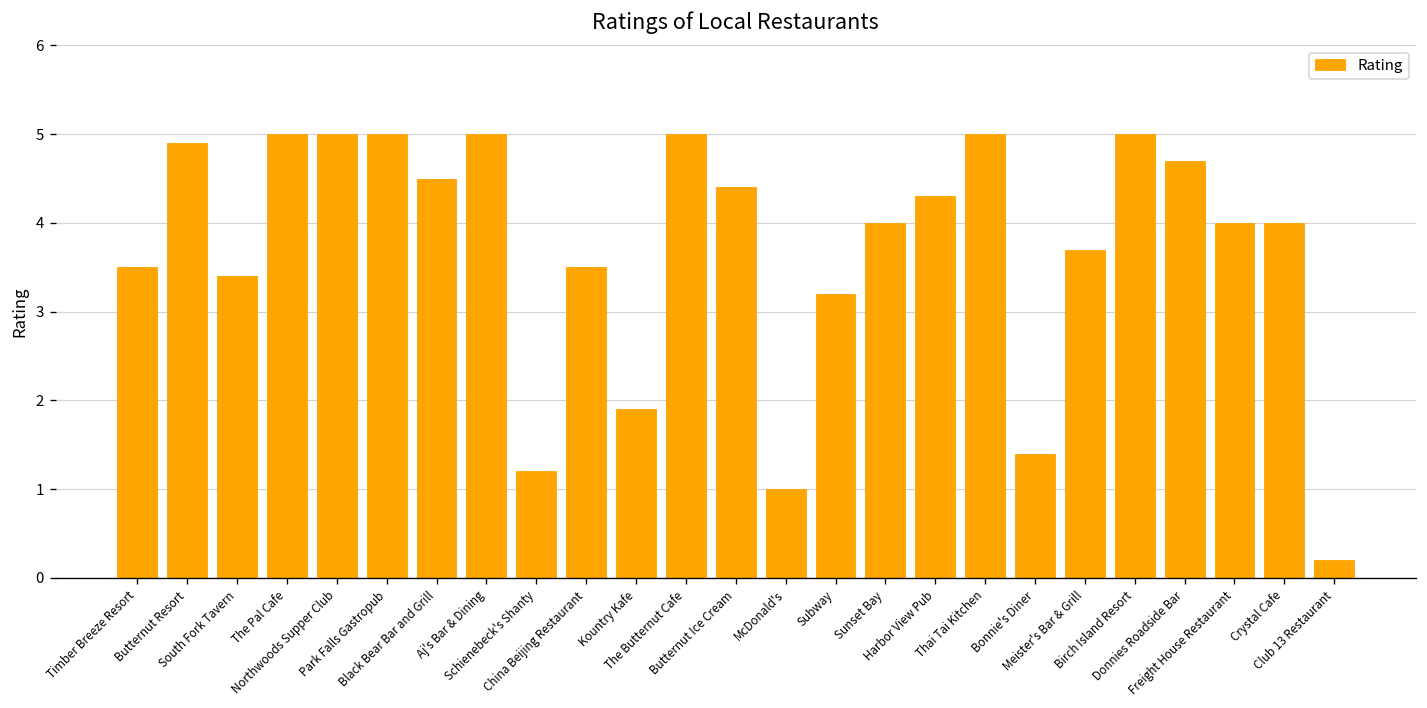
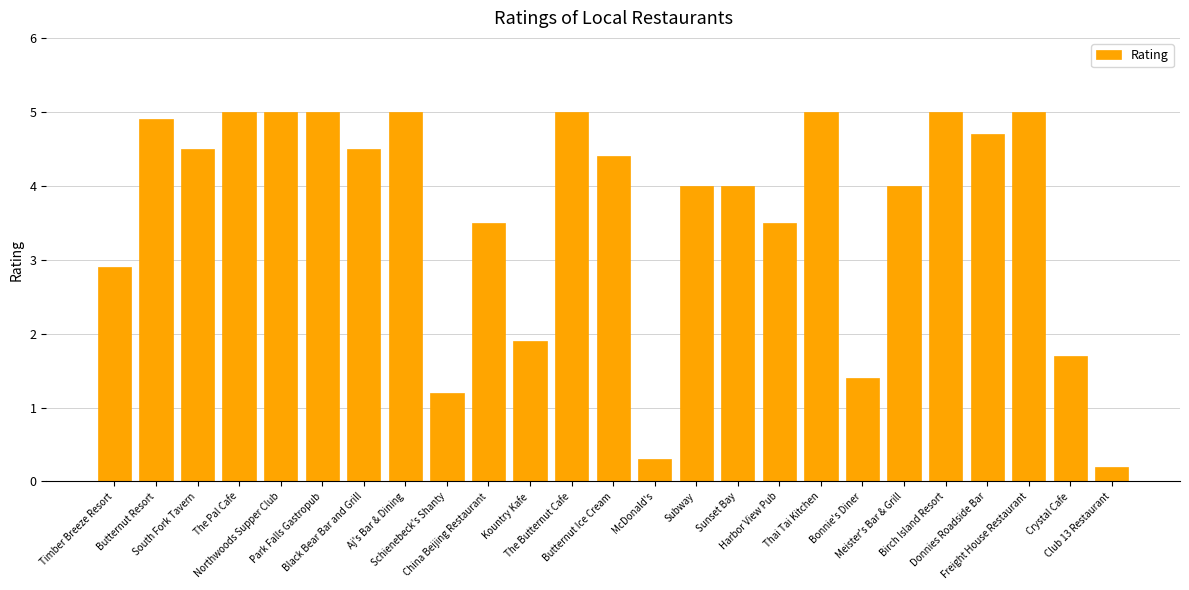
  {
-   "Timber Breeze Resort": 3.5,
+   "Timber Breeze Resort": 2.9,
    "Butternut Resort": 4.9,
-   "South Fork Tavern": 3.4,
+   "South Fork Tavern": 4.5,
    "The Pal Cafe": 5.0,
    "Northwoods Supper Club": 5.0,
    "Park Falls Gastropub": 5.0,
    "Black Bear Bar and Grill": 4.5,
    "Aj's Bar & Dining": 5.0,
    "Schienebeck's Shanty": 1.2,
    "China Beijing Restaurant": 3.5,
    "Kountry Kafe": 1.9,
    "The Butternut Cafe": 5.0,
    "Butternut Ice Cream": 4.4,
-   "McDonald's": 1.0,
-   "Subway": 3.2,
+   "McDonald's": 0.3,
+   "Subway": 4.0,
    "Sunset Bay": 4.0,
-   "Harbor View Pub": 4.3,
+   "Harbor View Pub": 3.5,
    "Thai Tai Kitchen": 5.0,
    "Bonnie's Diner": 1.4,
-   "Meister's Bar & Grill": 3.7,
+   "Meister's Bar & Grill": 4.0,
    "Birch Island Resort": 5.0,
    "Donnies Roadside Bar": 4.7,
-   "Freight House Restaurant": 4,
-   "Crystal Cafe": 4.0,
+   "Freight House Restaurant": 5,
+   "Crystal Cafe": 1.7,
    "Club 13 Restaurant": 0.2
  }
